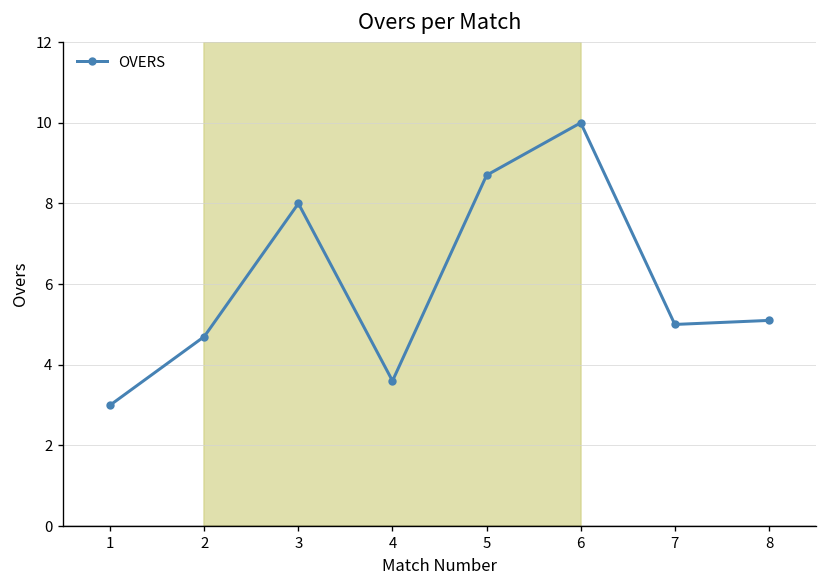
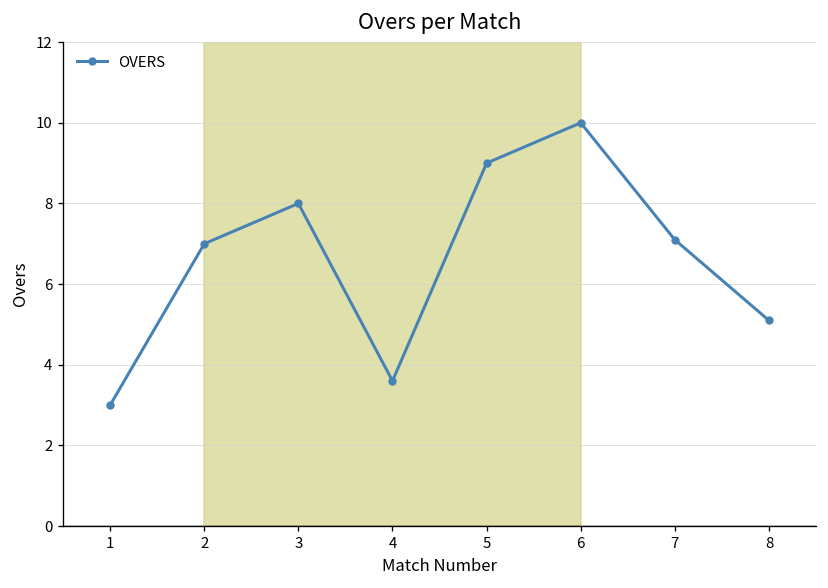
  {
    "1": 3.0,
-   "2": 4.7,
+   "2": 7.0,
    "3": 8.0,
    "4": 3.6,
-   "5": 8.7,
+   "5": 9.0,
    "6": 10.0,
-   "7": 5.0,
+   "7": 7.1,
    "8": 5.1
  }
